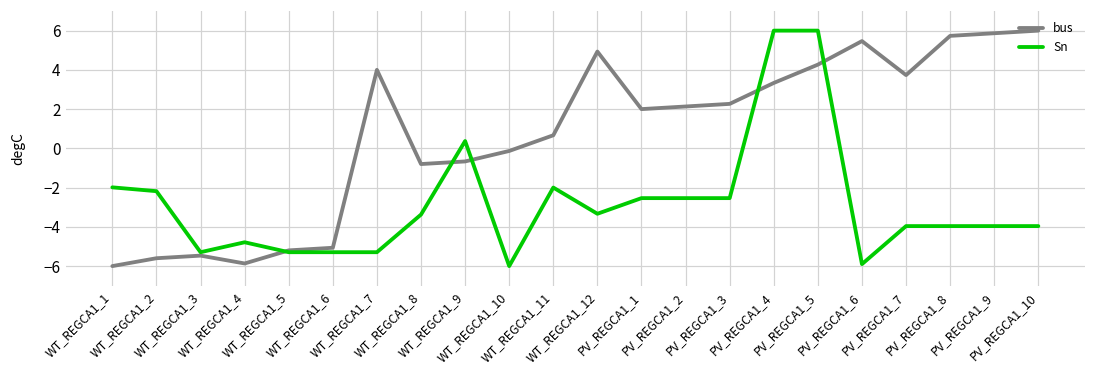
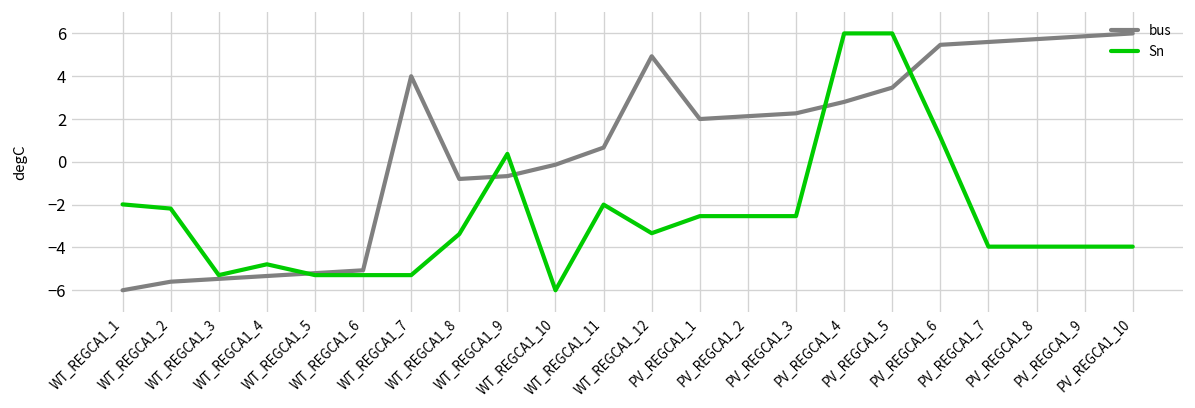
  {
    "bus": {
      "WT_REGCA1_1": -6.0,
      "WT_REGCA1_2": -5.6,
      "WT_REGCA1_3": -5.5,
-     "WT_REGCA1_4": -5.9,
+     "WT_REGCA1_4": -5.3,
      "WT_REGCA1_6": -5.1,
      "WT_REGCA1_7": 4.0,
      "WT_REGCA1_8": -0.8,
      "WT_REGCA1_9": -0.7,
      "WT_REGCA1_10": -0.1,
      "WT_REGCA1_11": 0.7,
      "WT_REGCA1_12": 4.9,
      "PV_REGCA1_1": 2.0,
      "PV_REGCA1_2": 2.1,
      "PV_REGCA1_3": 2.3,
-     "PV_REGCA1_4": 3.3,
-     "PV_REGCA1_5": 4.3,
+     "PV_REGCA1_4": 2.8,
+     "PV_REGCA1_5": 3.5,
      "PV_REGCA1_6": 5.5,
-     "PV_REGCA1_7": 3.7,
+     "PV_REGCA1_7": 5.6,
      "PV_REGCA1_8": 5.7,
      "PV_REGCA1_9": 5.9,
      "PV_REGCA1_10": 6.0
    },
    "Sn": {
      "WT_REGCA1_1": -2.0,
      "WT_REGCA1_2": -2.2,
      "WT_REGCA1_3": -5.3,
      "WT_REGCA1_4": -4.8,
      "WT_REGCA1_6": -5.3,
      "WT_REGCA1_7": -5.3,
      "WT_REGCA1_8": -3.4,
      "WT_REGCA1_9": 0.4,
      "WT_REGCA1_10": -6.0,
      "WT_REGCA1_11": -2.0,
      "WT_REGCA1_12": -3.3,
      "PV_REGCA1_1": -2.5,
      "PV_REGCA1_2": -2.5,
      "PV_REGCA1_3": -2.5,
      "PV_REGCA1_4": 6.0,
      "PV_REGCA1_5": 6.0,
-     "PV_REGCA1_6": -5.9,
+     "PV_REGCA1_6": 1.2,
      "PV_REGCA1_7": -4.0,
      "PV_REGCA1_8": -4.0,
      "PV_REGCA1_9": -4.0,
      "PV_REGCA1_10": -4.0
    }
  }
